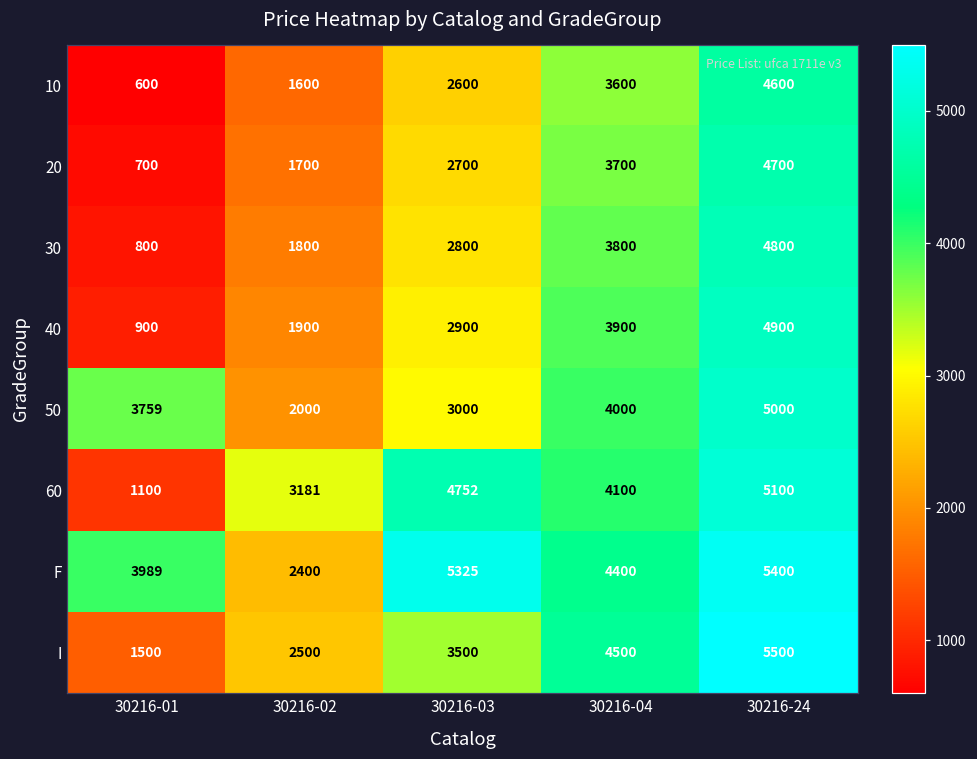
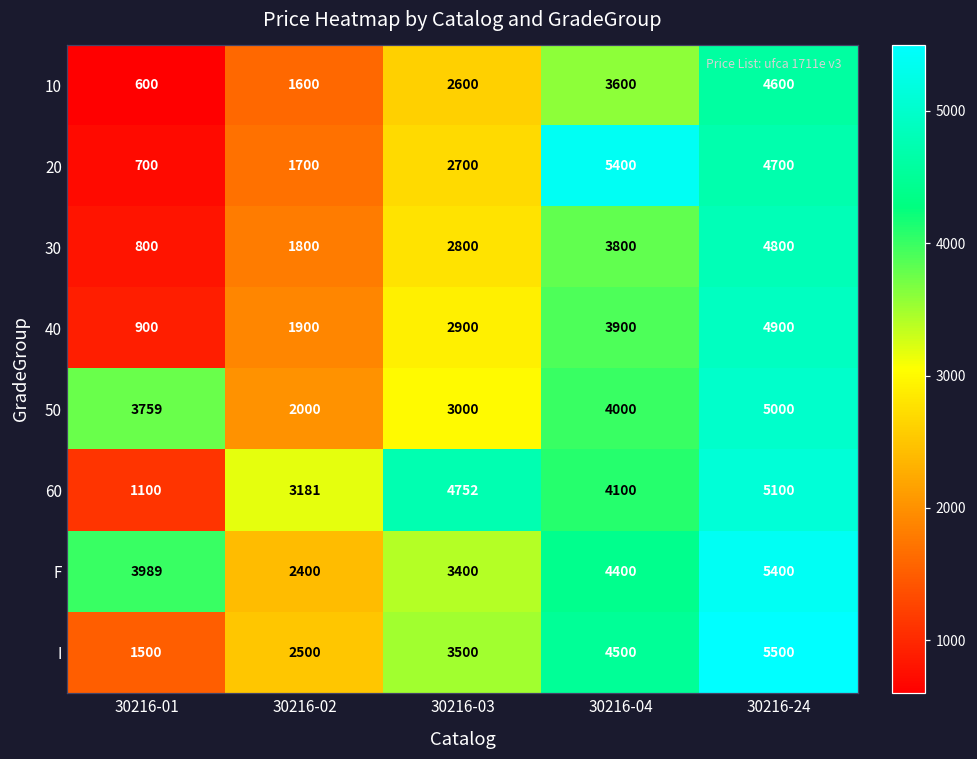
  {
    "10": {
      "30216-01": 600,
      "30216-02": 1600,
      "30216-03": 2600,
      "30216-04": 3600
    },
    "20": {
      "30216-01": 700,
      "30216-02": 1700,
      "30216-03": 2700,
-     "30216-04": 3700,
+     "30216-04": 5400,
      "30216-24": 4700
    },
    "30": {
      "30216-01": 800,
      "30216-02": 1800,
      "30216-03": 2800,
      "30216-04": 3800,
      "30216-24": 4800
    },
    "40": {
      "30216-01": 900,
      "30216-02": 1900,
      "30216-03": 2900,
      "30216-04": 3900,
      "30216-24": 4900
    },
    "50": {
      "30216-01": 3759,
      "30216-02": 2000,
      "30216-03": 3000,
      "30216-04": 4000,
      "30216-24": 5000
    },
    "60": {
      "30216-01": 1100,
      "30216-02": 3181,
      "30216-03": 4752,
      "30216-04": 4100,
      "30216-24": 5100
    },
    "F": {
      "30216-01": 3989,
      "30216-02": 2400,
-     "30216-03": 5325,
+     "30216-03": 3400,
      "30216-04": 4400,
      "30216-24": 5400
    },
    "I": {
      "30216-01": 1500,
      "30216-02": 2500,
      "30216-03": 3500,
      "30216-04": 4500,
      "30216-24": 5500
    }
  }
